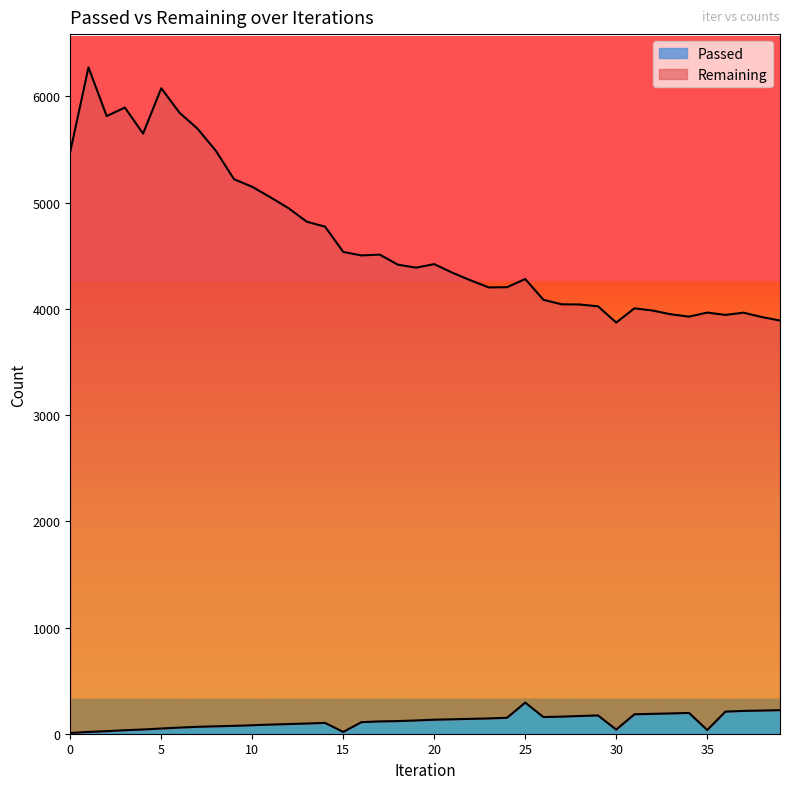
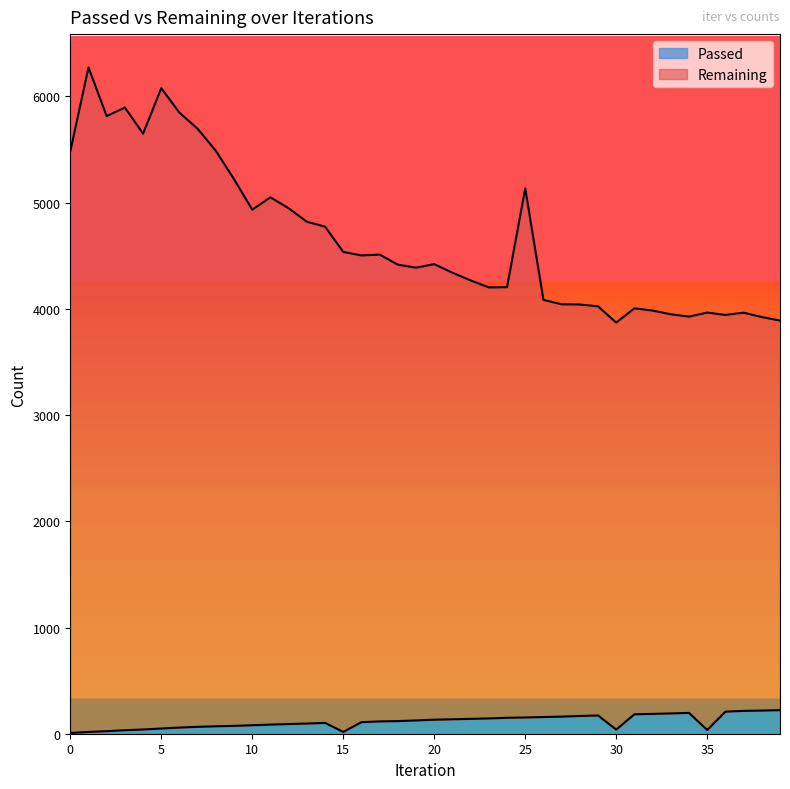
  {
    "Passed": {
      "0": 10,
      "5": 50,
      "10": 80,
      "15": 20,
      "20": 130,
-     "25": 290,
+     "25": 150,
      "30": 40,
      "35": 40
    },
    "Remaining": {
      "0": 5470,
      "5": 6030,
-     "10": 5070,
+     "10": 4850,
      "15": 4520,
      "20": 4290,
-     "25": 3990,
+     "25": 4980,
      "30": 3830,
      "35": 3930
    }
  }
